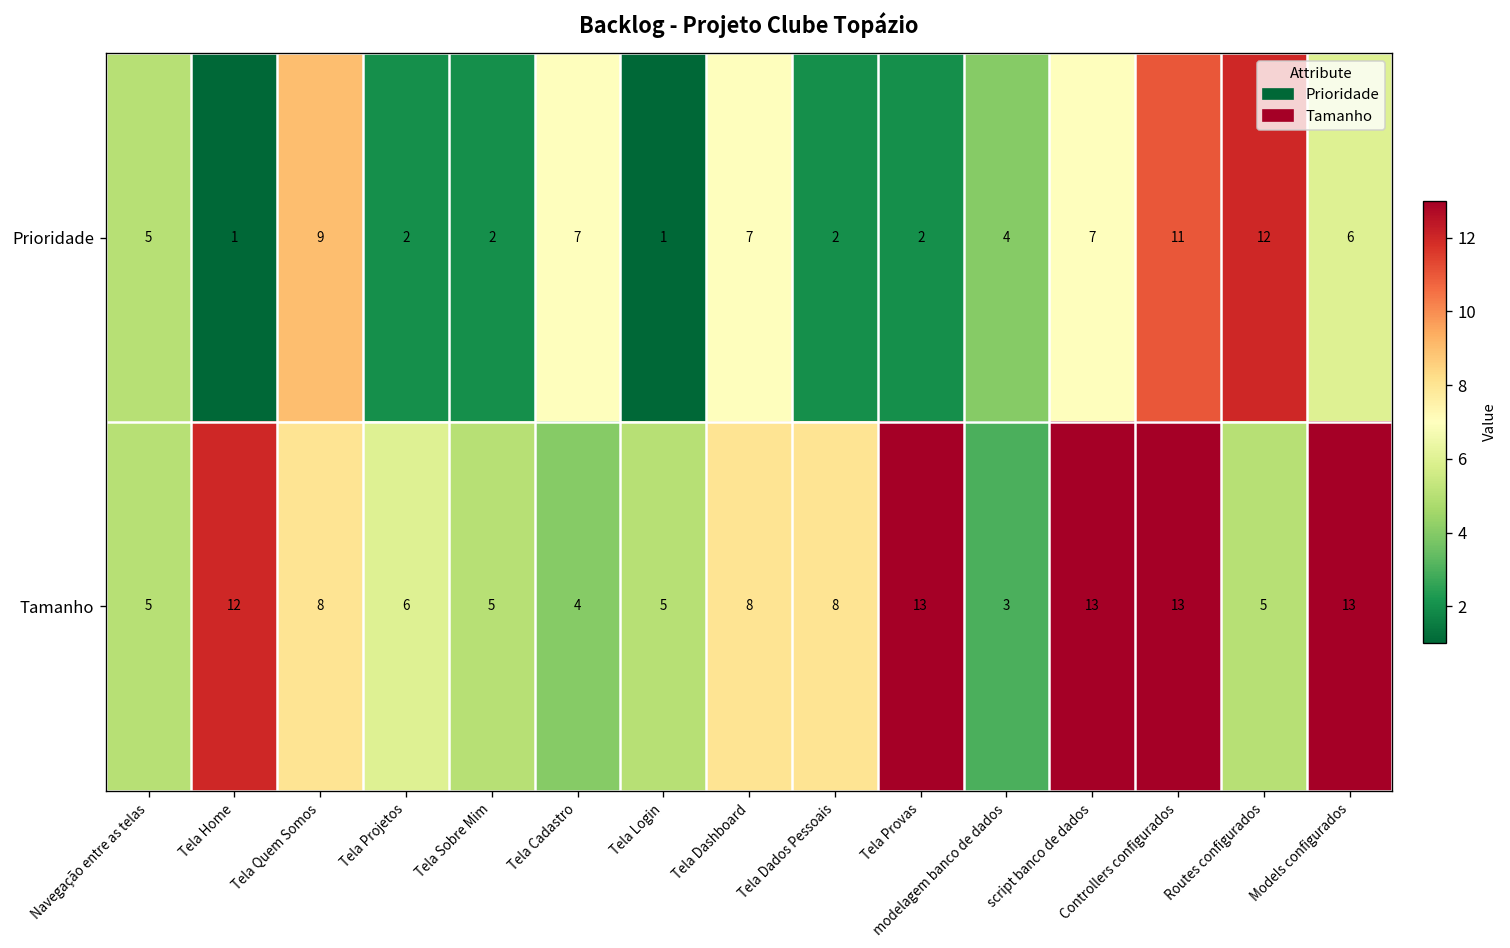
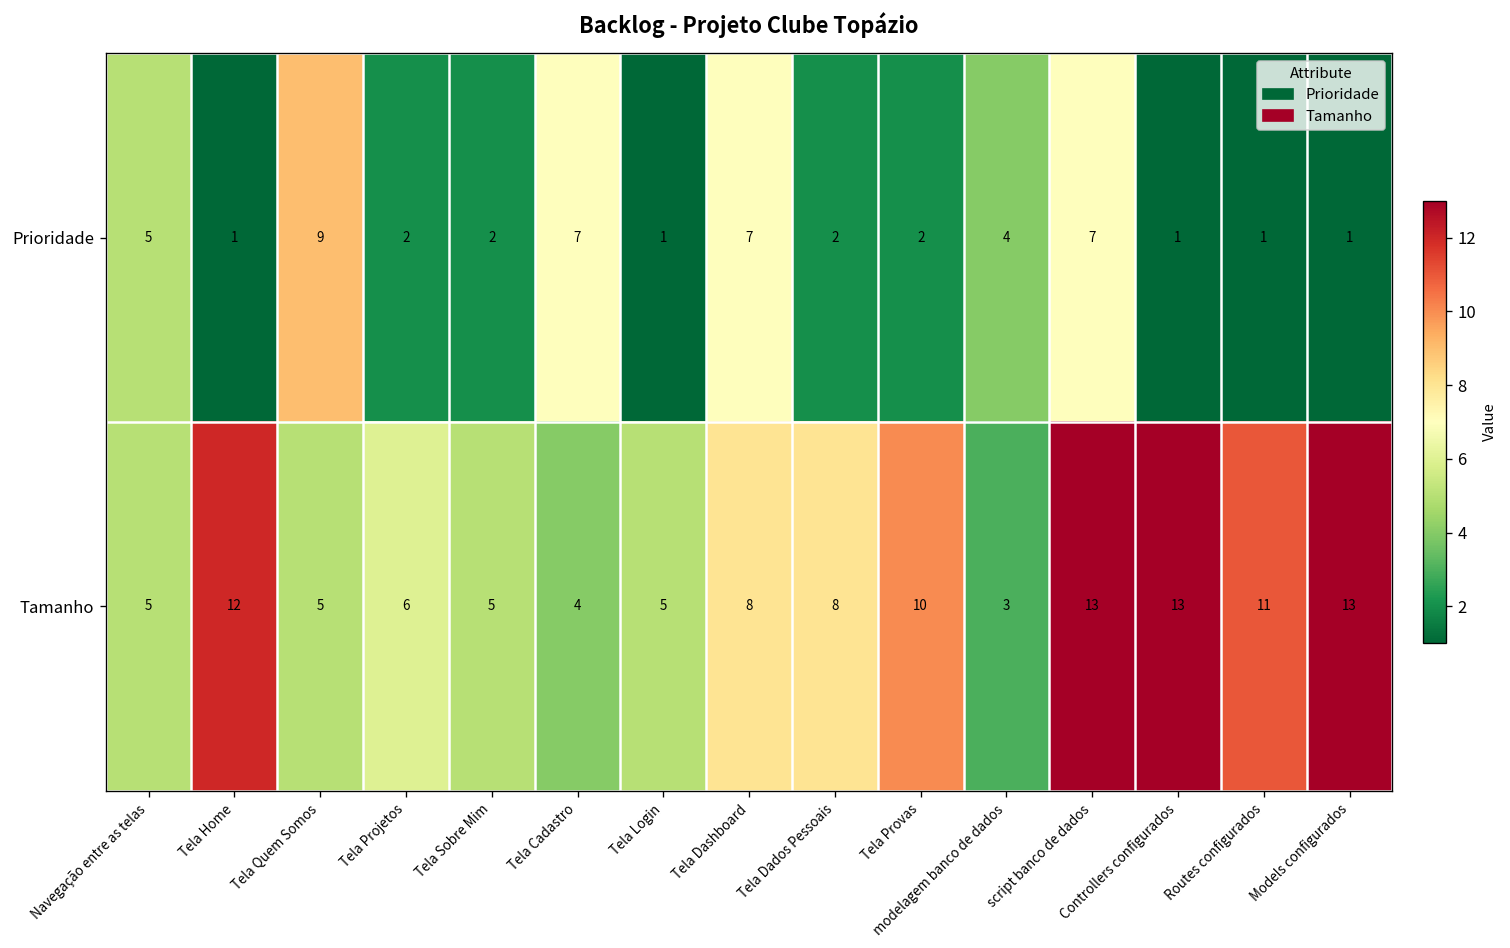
  {
    "Prioridade": {
      "Navegação entre as telas": 5,
      "Tela Home": 1,
      "Tela Quem Somos": 9,
      "Tela Projetos": 2,
      "Tela Sobre Mim": 2,
      "Tela Cadastro": 7,
      "Tela Login": 1,
      "Tela Dashboard": 7,
      "Tela Dados Pessoais": 2,
      "Tela Provas": 2,
      "modelagem banco de dados": 4,
      "script banco de dados": 7,
-     "Controllers configurados": 11,
-     "Routes configurados": 12,
-     "Models configurados": 6
+     "Controllers configurados": 1,
+     "Routes configurados": 1,
+     "Models configurados": 1
    },
    "Tamanho": {
      "Navegação entre as telas": 5,
      "Tela Home": 12,
-     "Tela Quem Somos": 8,
+     "Tela Quem Somos": 5,
      "Tela Projetos": 6,
      "Tela Sobre Mim": 5,
      "Tela Cadastro": 4,
      "Tela Login": 5,
      "Tela Dashboard": 8,
      "Tela Dados Pessoais": 8,
-     "Tela Provas": 13,
+     "Tela Provas": 10,
      "modelagem banco de dados": 3,
      "script banco de dados": 13,
      "Controllers configurados": 13,
-     "Routes configurados": 5,
+     "Routes configurados": 11,
      "Models configurados": 13
    }
  }
